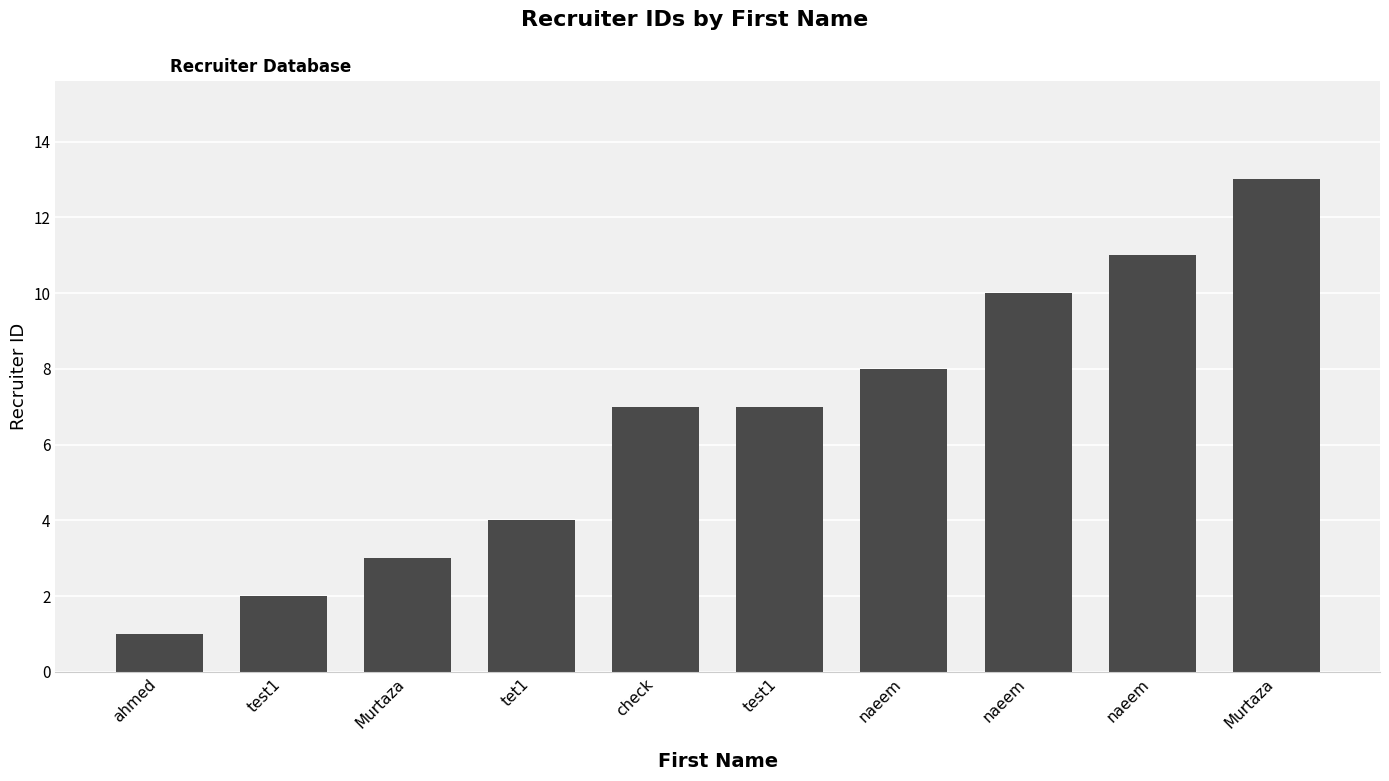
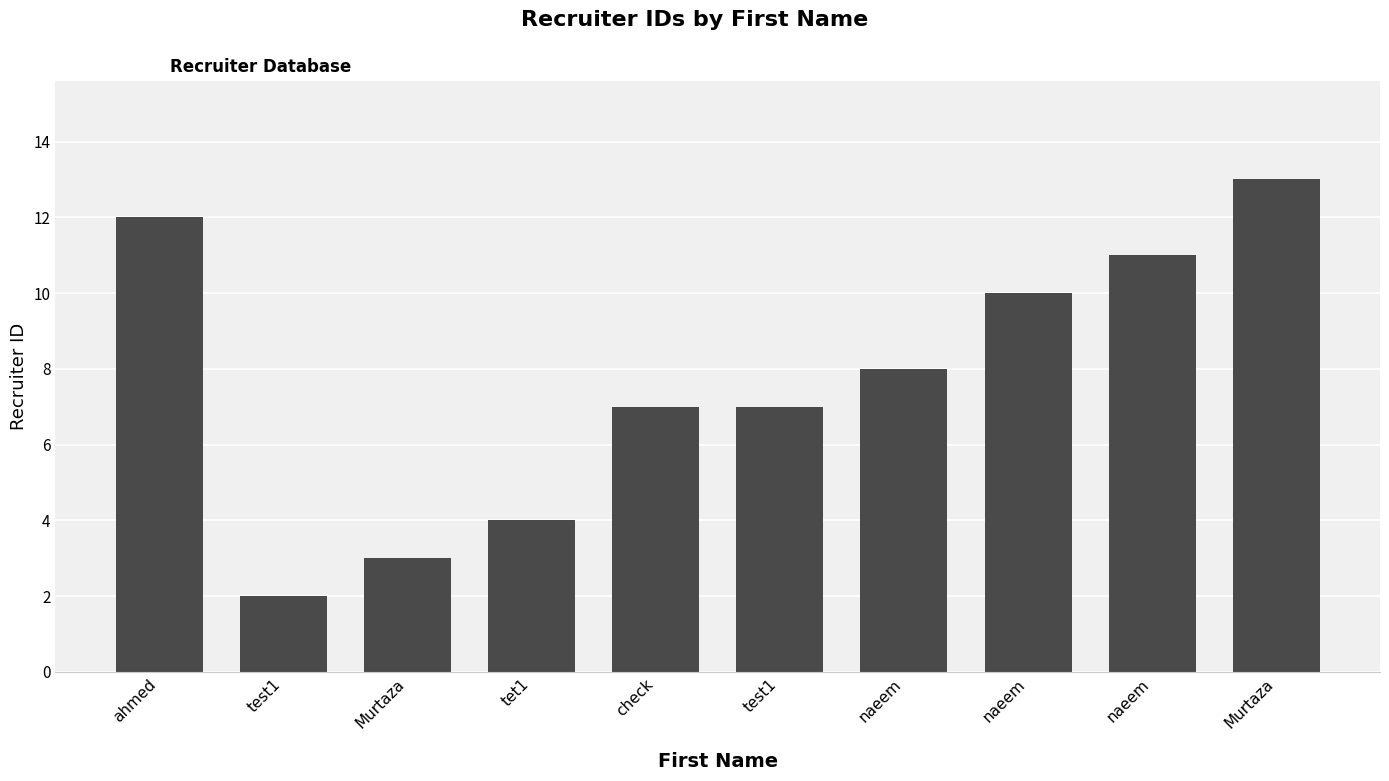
  {
-   "ahmed": 1,
+   "ahmed": 12,
    "tet1": 4,
    "check": 7
  }
